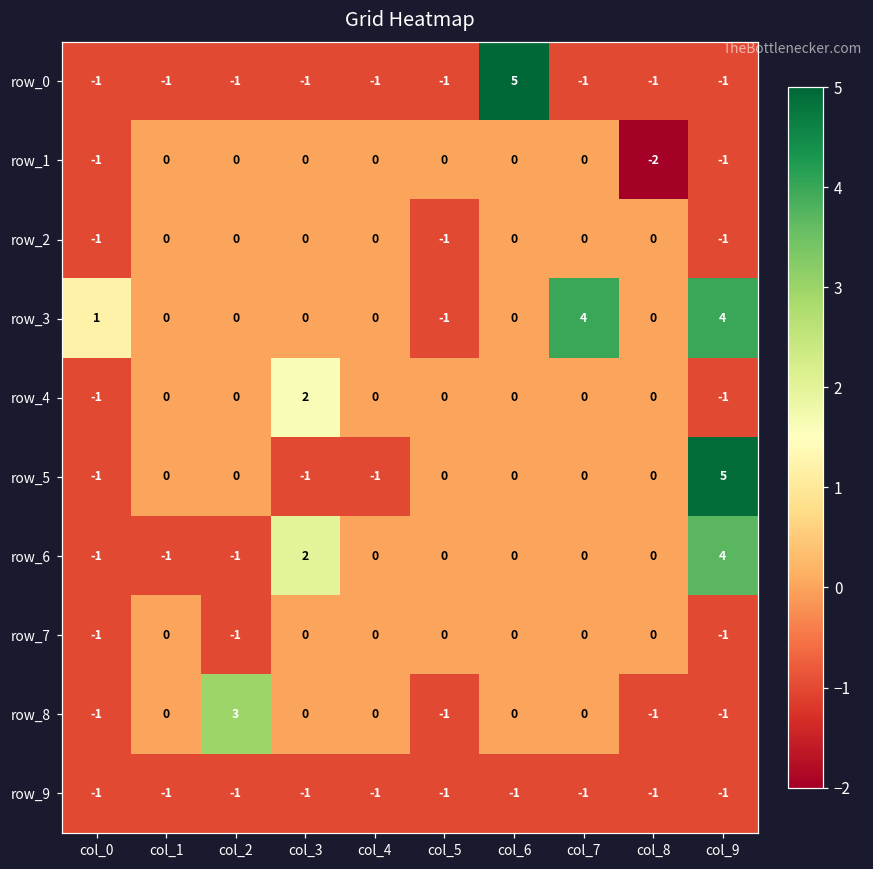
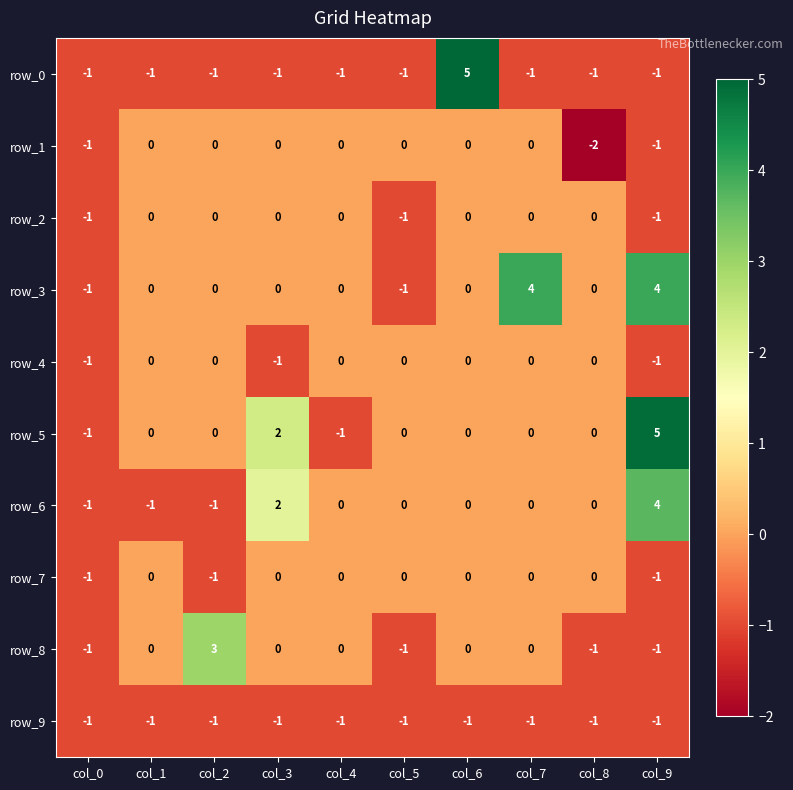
  {
    "row_0": {
      "col_0": -1,
      "col_1": -1,
      "col_2": -1,
      "col_3": -1,
      "col_4": -1,
      "col_5": -1,
      "col_6": 5,
      "col_7": -1,
      "col_8": -1,
      "col_9": -1
    },
    "row_1": {
      "col_0": -1,
      "col_1": 0,
      "col_2": 0,
      "col_3": 0,
      "col_4": 0,
      "col_5": 0,
      "col_6": 0,
      "col_7": 0,
      "col_8": -2,
      "col_9": -1
    },
    "row_2": {
      "col_0": -1,
      "col_1": 0,
      "col_2": 0,
      "col_3": 0,
      "col_4": 0,
      "col_5": -1,
      "col_6": 0,
      "col_7": 0,
      "col_8": 0,
      "col_9": -1
    },
    "row_3": {
-     "col_0": 1,
+     "col_0": -1,
      "col_1": 0,
      "col_2": 0,
      "col_3": 0,
      "col_4": 0,
      "col_5": -1,
      "col_6": 0,
      "col_7": 4,
      "col_8": 0,
      "col_9": 4
    },
    "row_4": {
      "col_0": -1,
      "col_1": 0,
      "col_2": 0,
-     "col_3": 2,
+     "col_3": -1,
      "col_4": 0,
      "col_5": 0,
      "col_6": 0,
      "col_7": 0,
      "col_8": 0,
      "col_9": -1
    },
    "row_5": {
      "col_0": -1,
      "col_1": 0,
      "col_2": 0,
-     "col_3": -1,
+     "col_3": 2,
      "col_4": -1,
      "col_5": 0,
      "col_6": 0,
      "col_7": 0,
      "col_8": 0,
      "col_9": 5
    },
    "row_6": {
      "col_0": -1,
      "col_1": -1,
      "col_2": -1,
      "col_3": 2,
      "col_4": 0,
      "col_5": 0,
      "col_6": 0,
      "col_7": 0,
      "col_8": 0,
      "col_9": 4
    },
    "row_7": {
      "col_0": -1,
      "col_1": 0,
      "col_2": -1,
      "col_3": 0,
      "col_4": 0,
      "col_5": 0,
      "col_6": 0,
      "col_7": 0,
      "col_8": 0,
      "col_9": -1
    },
    "row_8": {
      "col_0": -1,
      "col_1": 0,
      "col_2": 3,
      "col_3": 0,
      "col_4": 0,
      "col_5": -1,
      "col_6": 0,
      "col_7": 0,
      "col_8": -1,
      "col_9": -1
    },
    "row_9": {
      "col_0": -1,
      "col_1": -1,
      "col_2": -1,
      "col_3": -1,
      "col_4": -1,
      "col_5": -1,
      "col_6": -1,
      "col_7": -1,
      "col_8": -1,
      "col_9": -1
    }
  }
